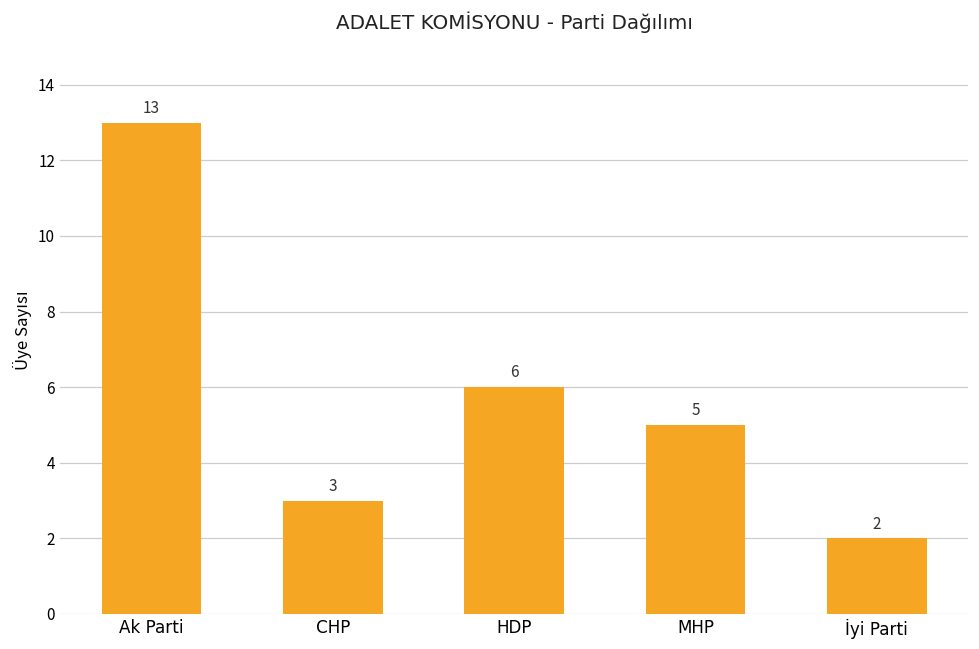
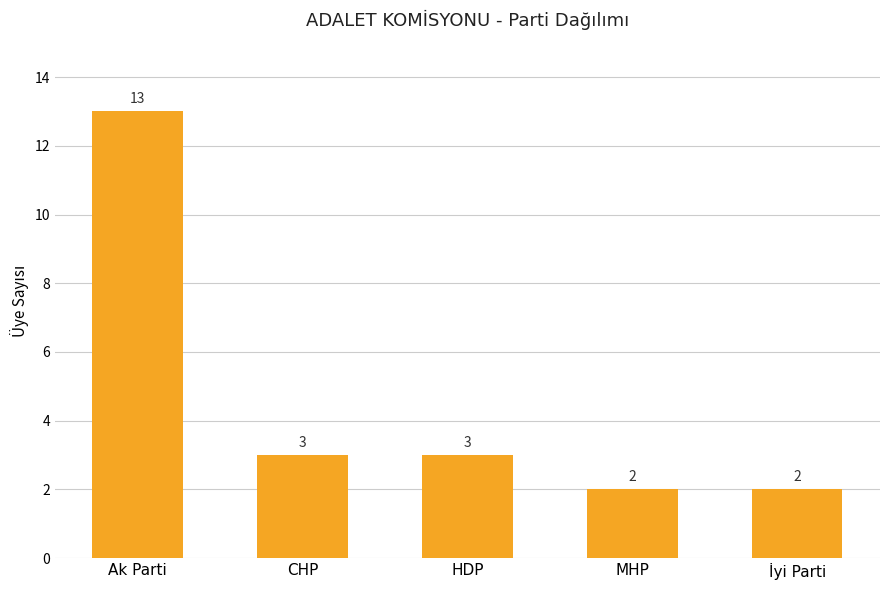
  {
    "Ak Parti": 13,
    "CHP": 3,
-   "HDP": 6,
-   "MHP": 5,
+   "HDP": 3,
+   "MHP": 2,
    "İyi Parti": 2
  }
